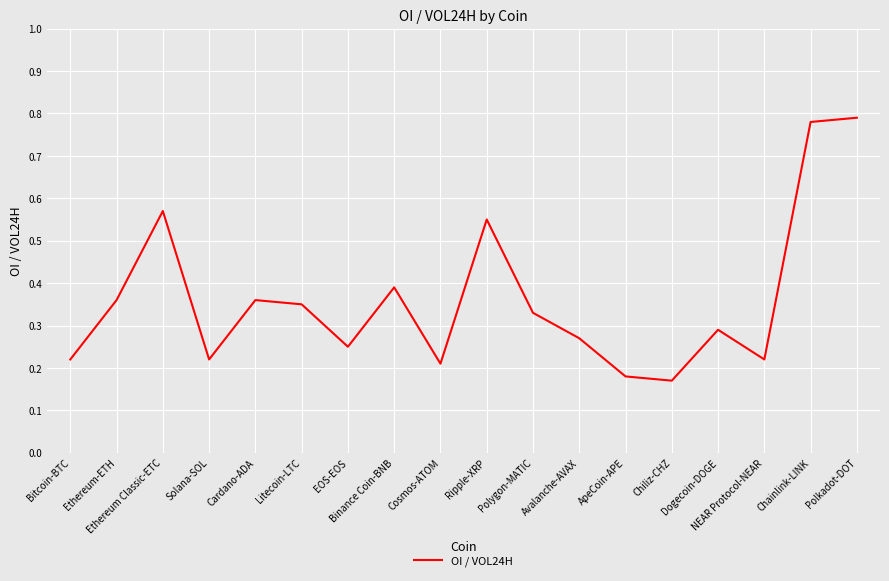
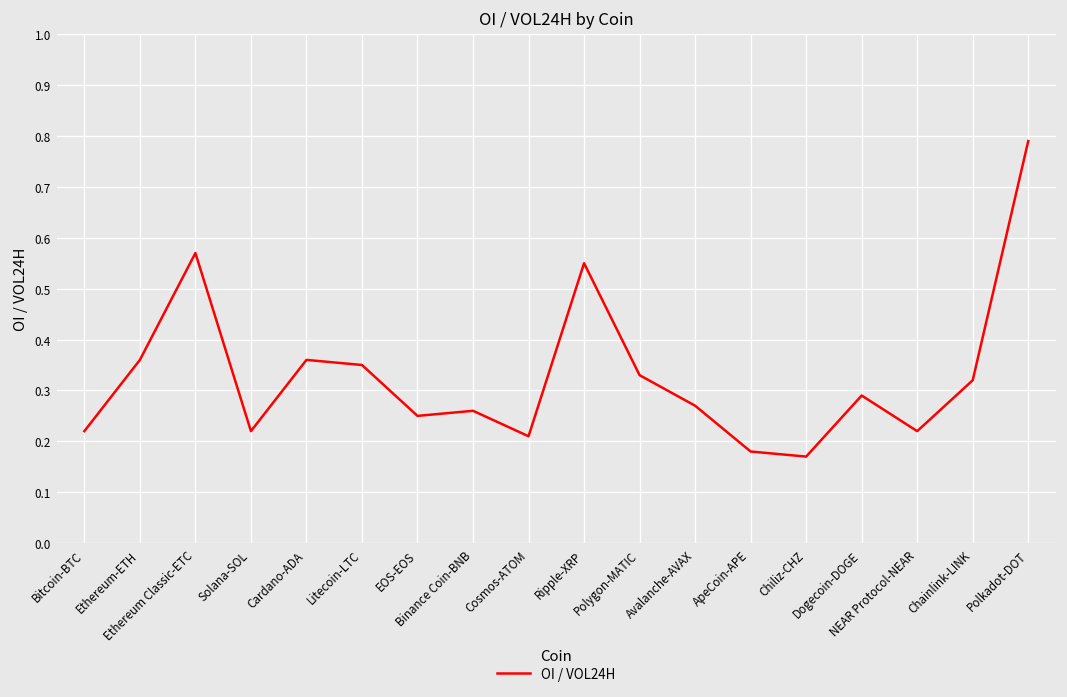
  {
    "Bitcoin-BTC": 0.22,
    "Ethereum-ETH": 0.36,
    "Ethereum Classic-ETC": 0.57,
    "Solana-SOL": 0.22,
    "Cardano-ADA": 0.36,
    "Litecoin-LTC": 0.35,
    "EOS-EOS": 0.25,
-   "Binance Coin-BNB": 0.39,
+   "Binance Coin-BNB": 0.26,
    "Cosmos-ATOM": 0.21,
    "Ripple-XRP": 0.55,
    "Polygon-MATIC": 0.33,
    "Avalanche-AVAX": 0.27,
    "ApeCoin-APE": 0.18,
    "Chiliz-CHZ": 0.17,
    "Dogecoin-DOGE": 0.29,
    "NEAR Protocol-NEAR": 0.22,
-   "Chainlink-LINK": 0.78,
+   "Chainlink-LINK": 0.32,
    "Polkadot-DOT": 0.79
  }
